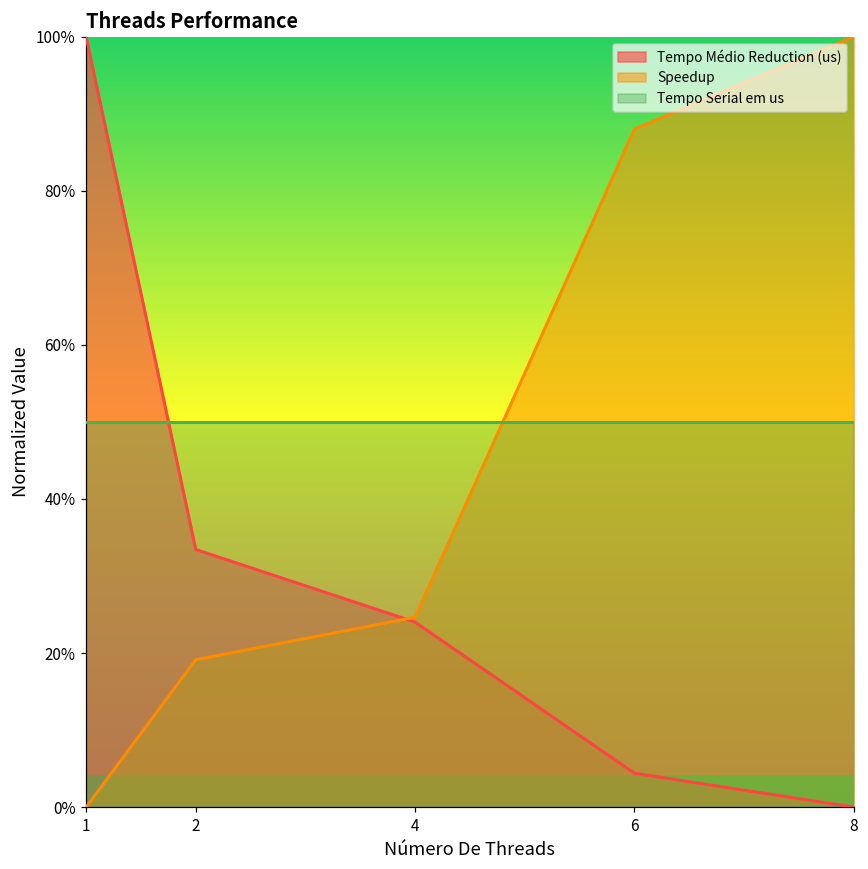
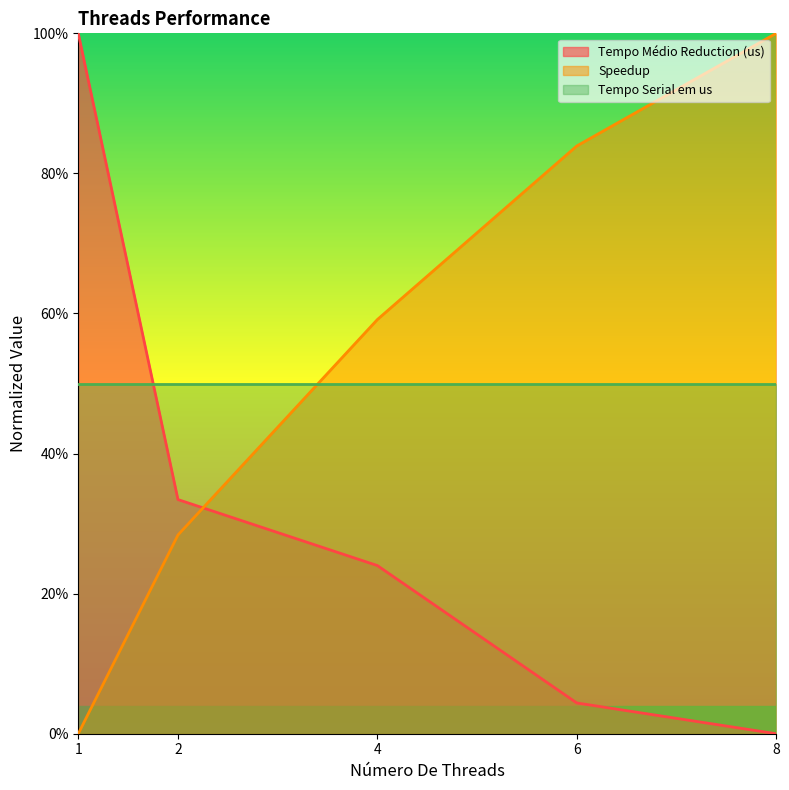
  {
    "Tempo Médio Reduction (us)": {
      "1": "100%",
      "2": "33%",
      "4": "24%",
      "6": "4%"
    },
    "Speedup": {
-     "2": "19%",
-     "4": "25%",
-     "6": "88%",
+     "2": "28%",
+     "4": "59%",
+     "6": "84%",
      "8": "100%"
    },
    "Tempo Serial em us": {
      "1": "50%",
      "2": "50%",
      "4": "50%",
      "6": "50%",
      "8": "50%"
    }
  }
